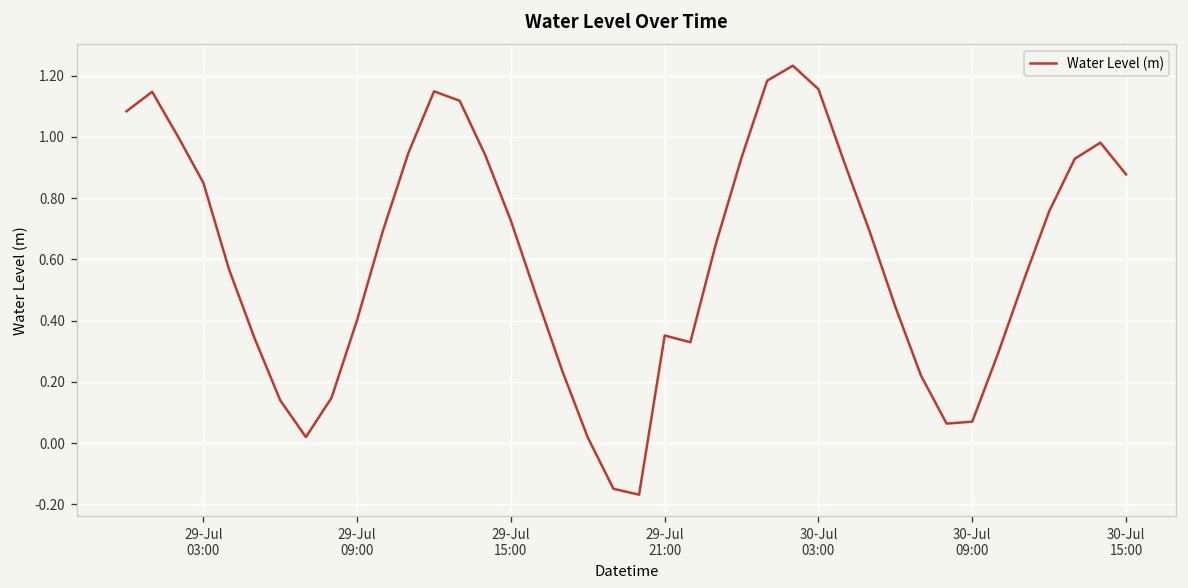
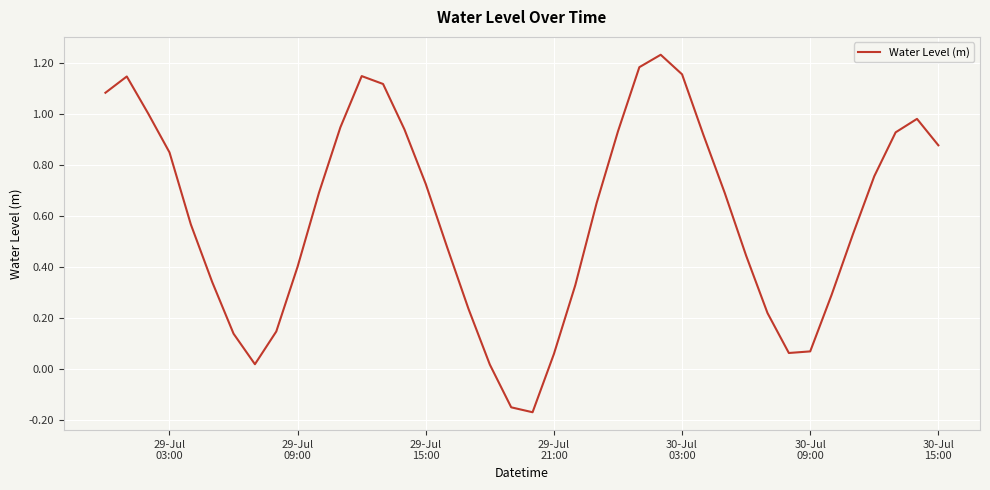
  {
    "29-Jul 03:00": 0.85,
    "29-Jul 09:00": 0.40,
    "29-Jul 15:00": 0.73,
-   "29-Jul 21:00": 0.35,
+   "29-Jul 21:00": 0.06,
    "30-Jul 03:00": 1.16,
    "30-Jul 09:00": 0.07,
    "30-Jul 15:00": 0.88
  }
